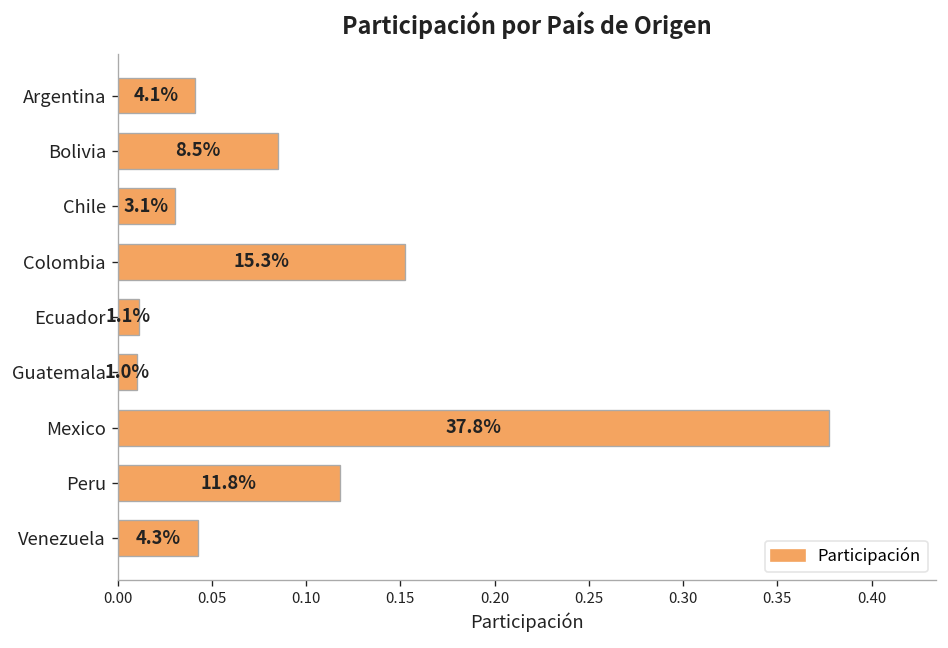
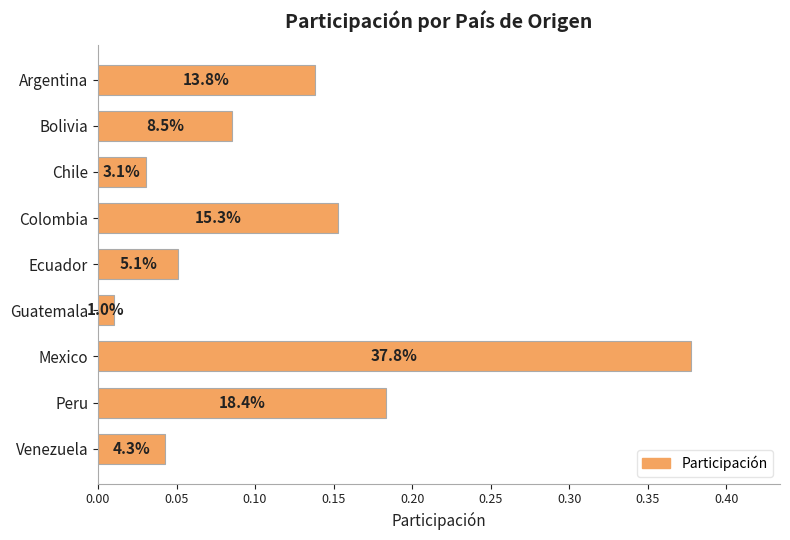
  {
-   "Argentina": "4.1%",
+   "Argentina": "13.8%",
    "Bolivia": "8.5%",
    "Chile": "3.1%",
    "Colombia": "15.3%",
-   "Ecuador": "1.1%",
+   "Ecuador": "5.1%",
    "Guatemala": "1.0%",
    "Mexico": "37.8%",
-   "Peru": "11.8%",
+   "Peru": "18.4%",
    "Venezuela": "4.3%"
  }
